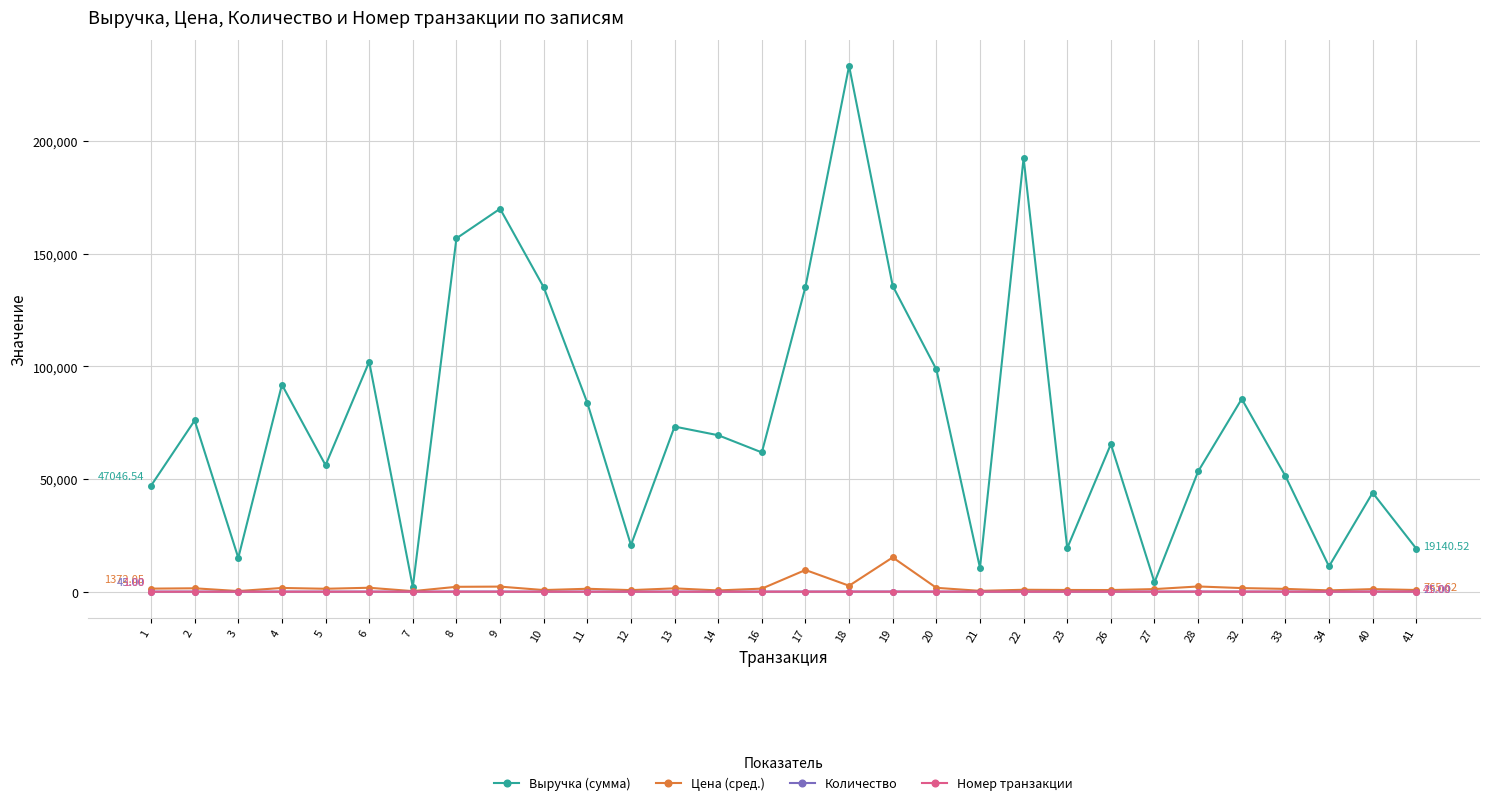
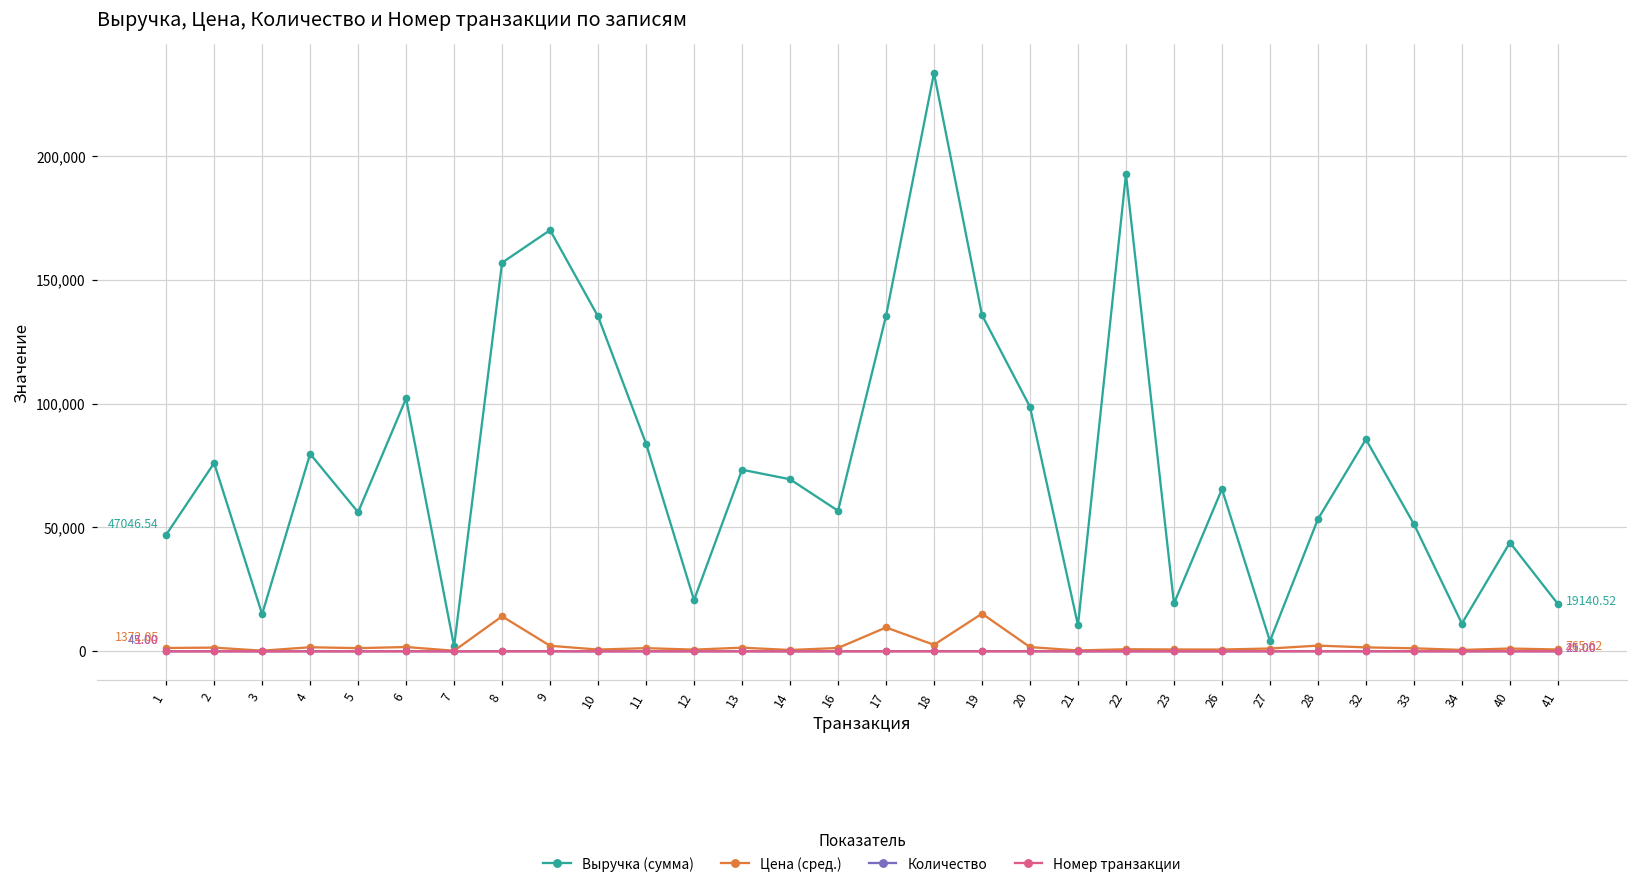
  {
    "Выручка (сумма)": {
      "2": "76,000",
      "3": "15,000",
-     "4": "92,000",
+     "4": "80,000",
      "5": "56,000",
      "6": "102,000",
      "7": "2,000",
      "8": "157,000",
      "9": "170,000",
      "10": "135,000",
      "11": "84,000",
      "12": "21,000",
      "13": "73,000",
      "14": "69,000",
-     "16": "62,000",
+     "16": "57,000",
      "17": "135,000",
      "18": "233,000",
      "19": "136,000",
      "20": "99,000",
      "21": "11,000",
      "22": "193,000",
      "23": "19,000",
      "26": "65,000",
      "27": "4,000",
      "28": "53,000",
      "32": "86,000",
      "33": "51,000",
      "34": "11,000",
      "40": "44,000"
    },
    "Цена (сред.)": {
      "2": "2,000",
      "4": "2,000",
      "5": "1,000",
      "6": "2,000",
-     "8": "2,000",
+     "8": "14,000",
      "9": "2,000",
      "11": "1,000",
      "13": "1,000",
      "16": "1,000",
      "17": "10,000",
      "18": "3,000",
      "19": "15,000",
      "20": "2,000",
      "28": "2,000",
      "32": "2,000",
      "33": "1,000"
    }
  }
